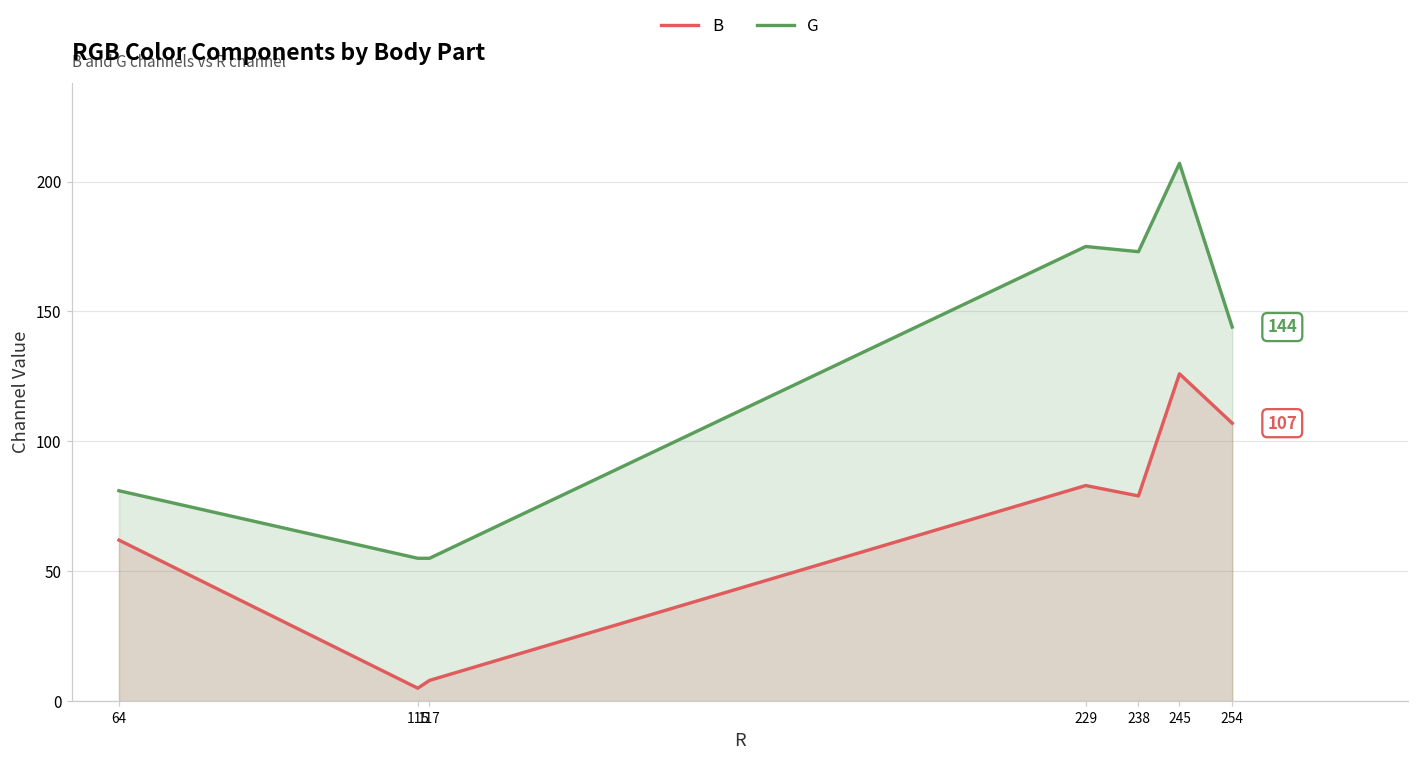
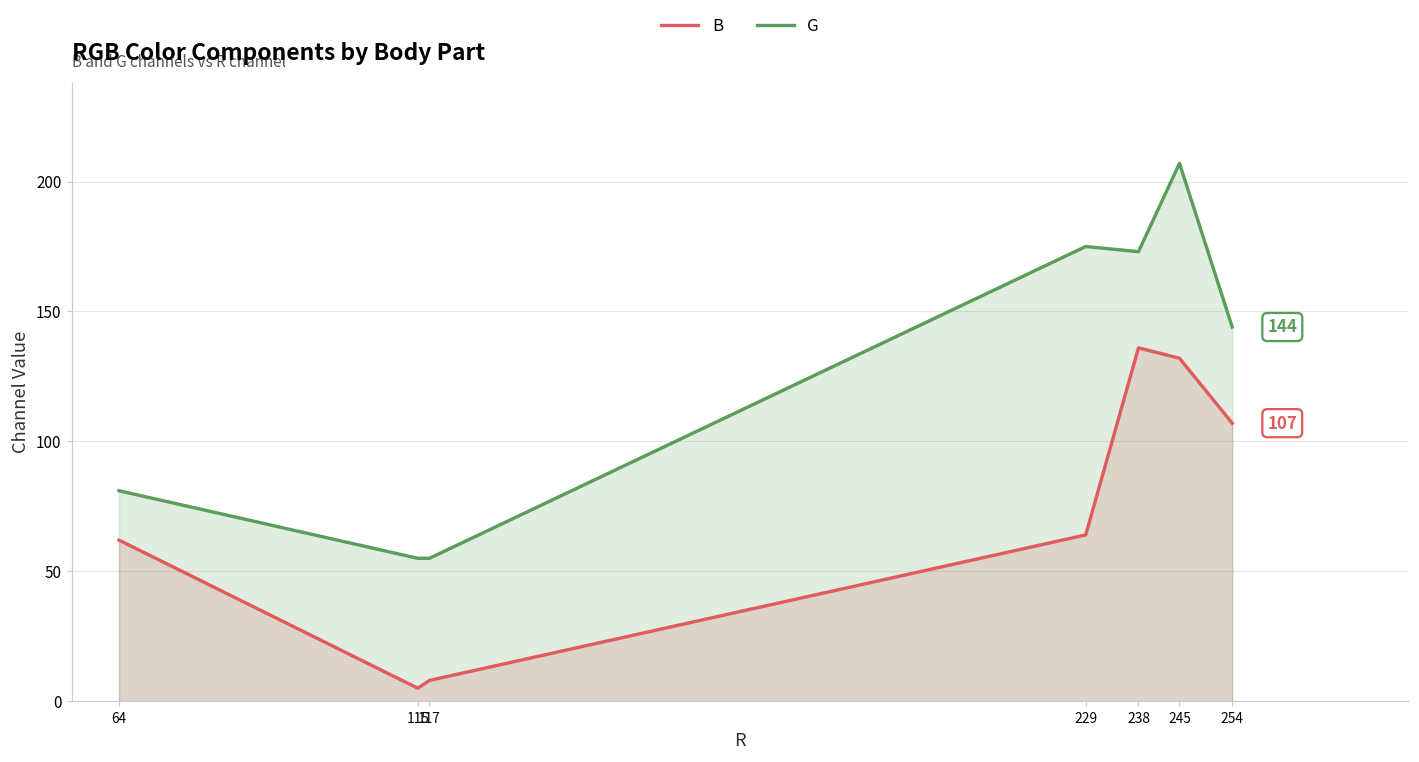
  {
    "B": {
      "64": 62,
-     "229": 83,
-     "238": 79,
-     "245": 126,
+     "229": 64,
+     "238": 136,
+     "245": 132,
      "254": 107
    },
    "G": {
      "64": 81,
      "229": 175,
      "238": 173,
      "245": 207,
      "254": 144
    }
  }
